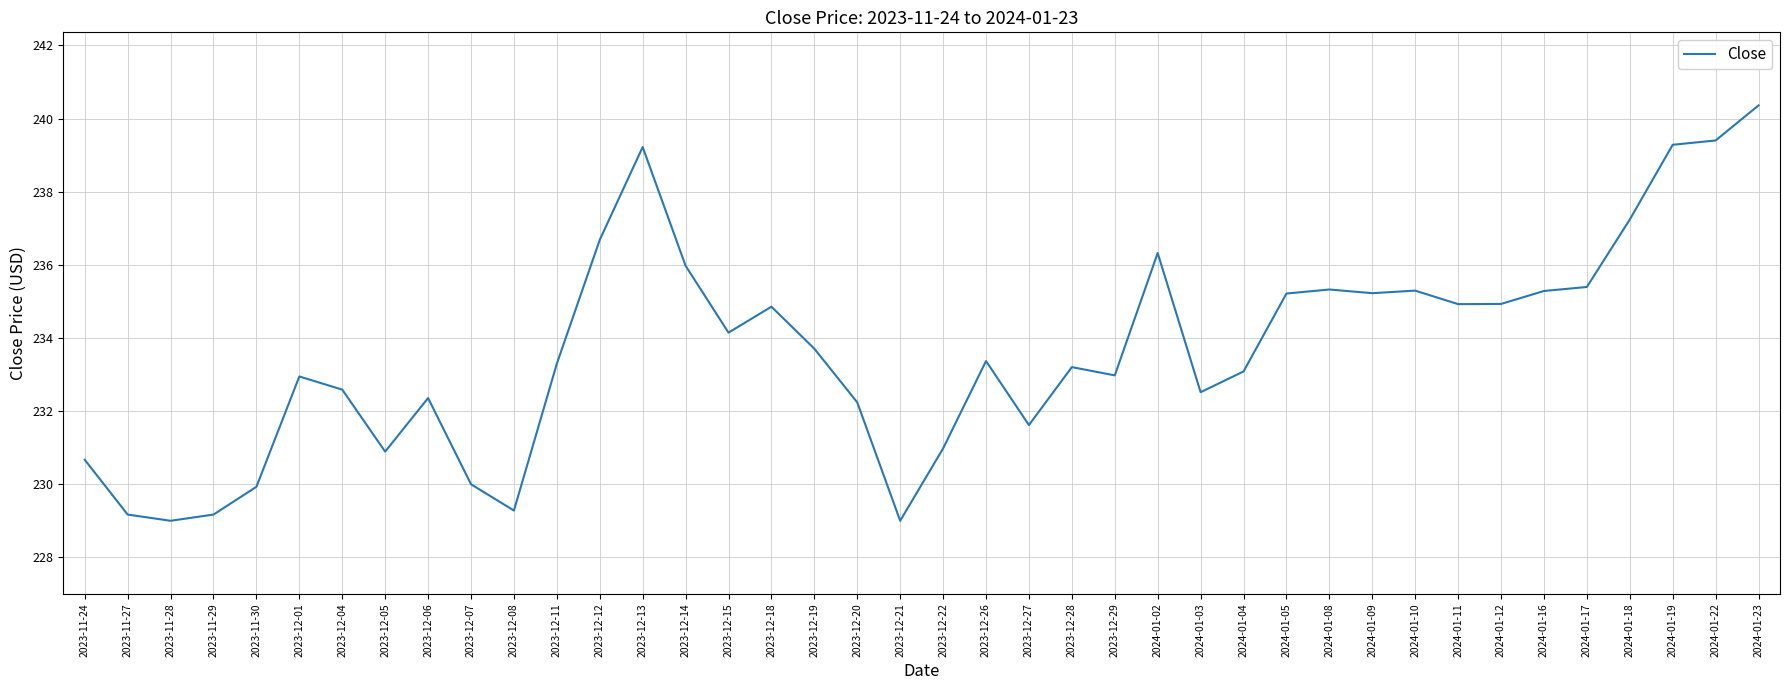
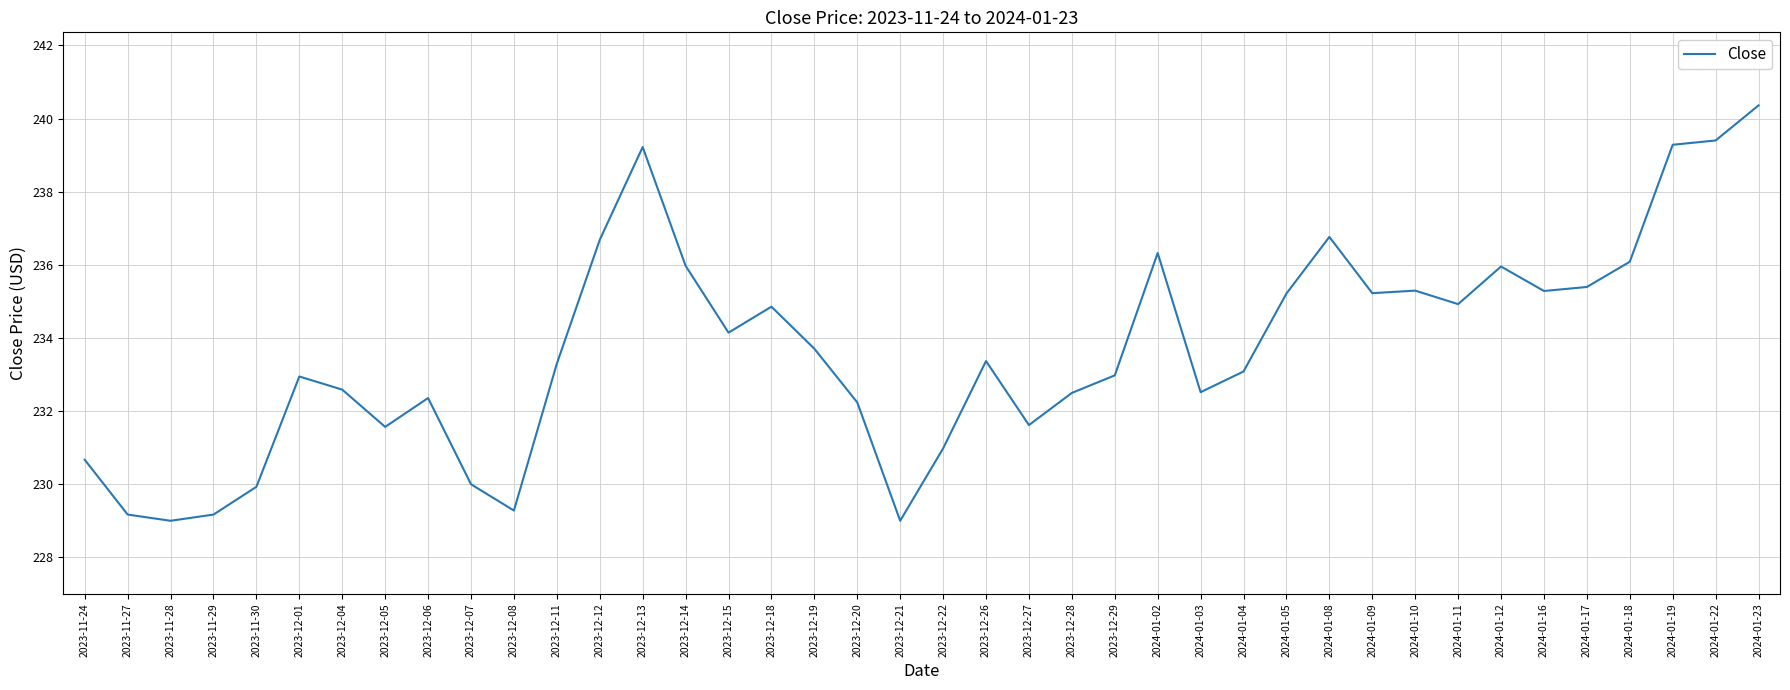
  {
    "2023-11-24": 230.7,
    "2023-11-27": 229.2,
    "2023-11-28": 229.0,
    "2023-11-29": 229.2,
    "2023-11-30": 229.9,
    "2023-12-01": 232.9,
    "2023-12-04": 232.6,
-   "2023-12-05": 230.9,
+   "2023-12-05": 231.6,
    "2023-12-06": 232.4,
    "2023-12-07": 230.0,
    "2023-12-08": 229.3,
    "2023-12-11": 233.3,
    "2023-12-12": 236.7,
    "2023-12-13": 239.2,
    "2023-12-14": 236.0,
    "2023-12-15": 234.1,
    "2023-12-18": 234.9,
    "2023-12-19": 233.7,
    "2023-12-20": 232.2,
    "2023-12-21": 229.0,
    "2023-12-22": 231.0,
    "2023-12-26": 233.4,
    "2023-12-27": 231.6,
-   "2023-12-28": 233.2,
+   "2023-12-28": 232.5,
    "2023-12-29": 233.0,
    "2024-01-02": 236.3,
    "2024-01-03": 232.5,
    "2024-01-04": 233.1,
    "2024-01-05": 235.2,
-   "2024-01-08": 235.3,
+   "2024-01-08": 236.8,
    "2024-01-09": 235.2,
    "2024-01-10": 235.3,
    "2024-01-11": 234.9,
-   "2024-01-12": 234.9,
+   "2024-01-12": 235.9,
    "2024-01-16": 235.3,
    "2024-01-17": 235.4,
-   "2024-01-18": 237.2,
+   "2024-01-18": 236.1,
    "2024-01-19": 239.3,
    "2024-01-22": 239.4,
    "2024-01-23": 240.4
  }
